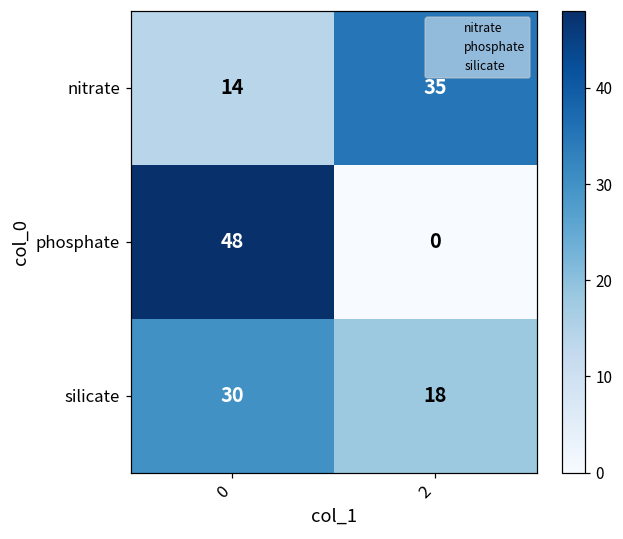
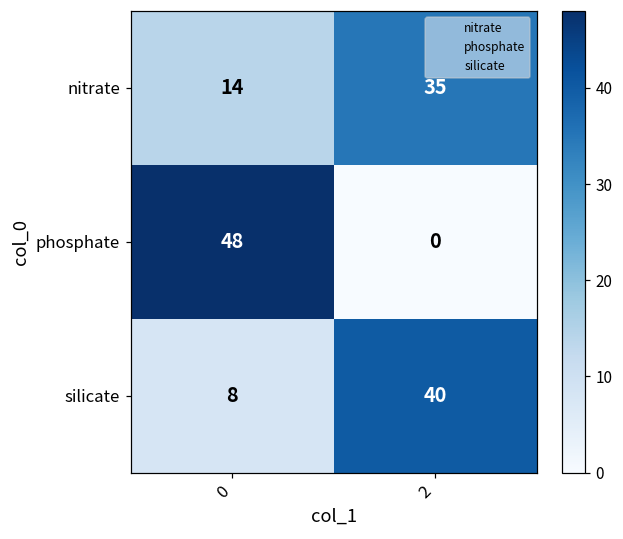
  {
    "nitrate": {
      "0": 14,
      "2": 35
    },
    "phosphate": {
      "0": 48,
      "2": 0
    },
    "silicate": {
-     "0": 30,
-     "2": 18
+     "0": 8,
+     "2": 40
    }
  }
